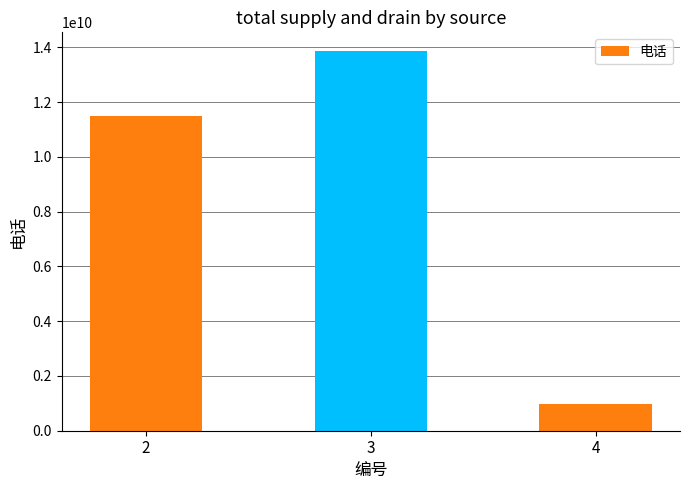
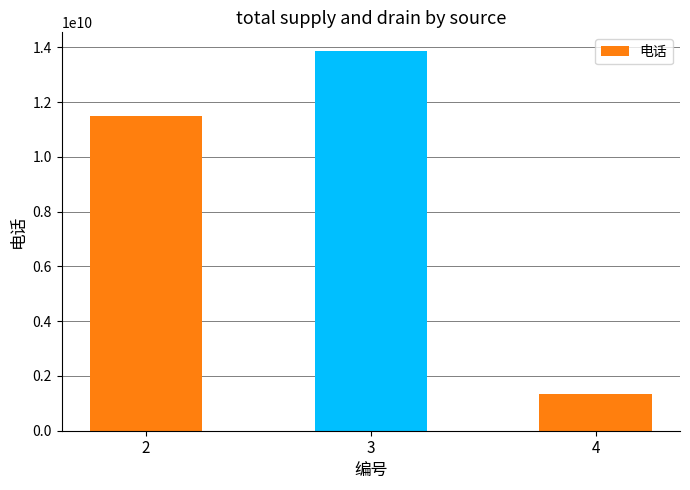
  {
    "2": 11500000000,
    "3": 13900000000,
-   "4": 1000000000
+   "4": 1400000000
  }
